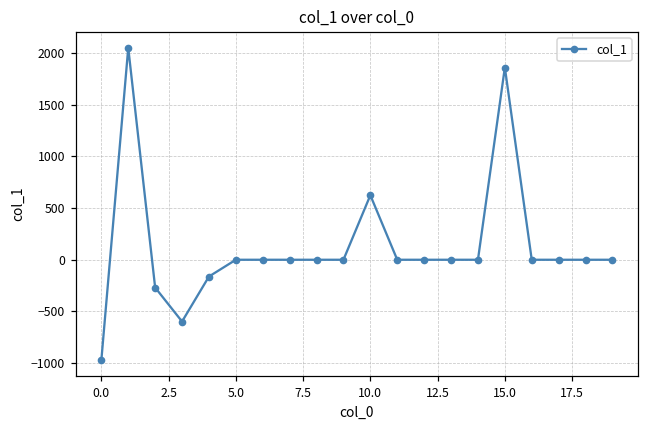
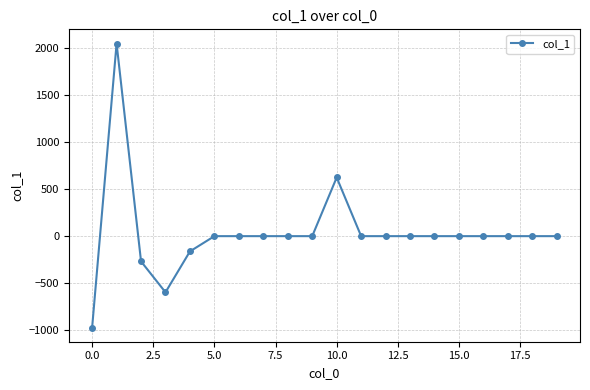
  {
    "0.0": -1000,
    "5.0": 0,
    "10.0": 600,
-   "15.0": 1900
+   "15.0": 0
  }
